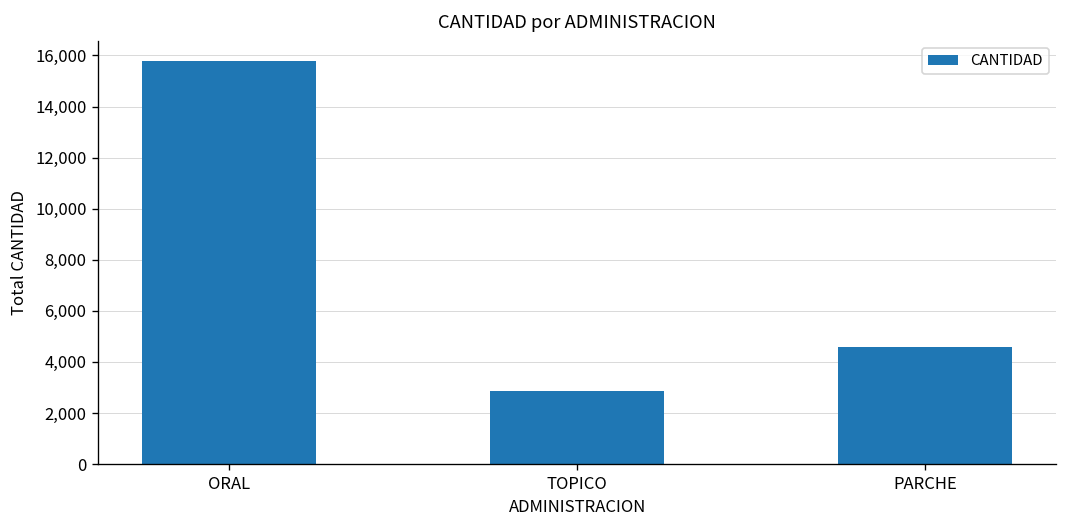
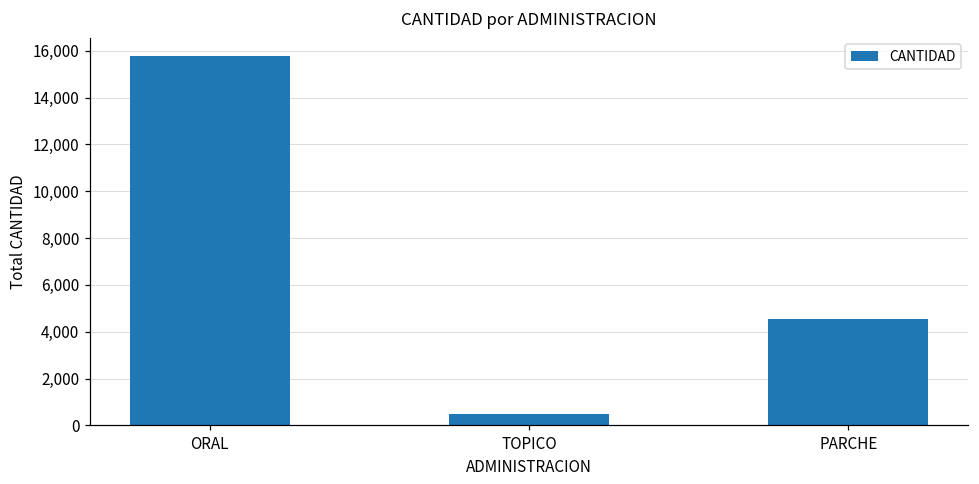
  {
    "ORAL": "15,800",
-   "TOPICO": "2,900",
+   "TOPICO": "500",
    "PARCHE": "4,600"
  }
